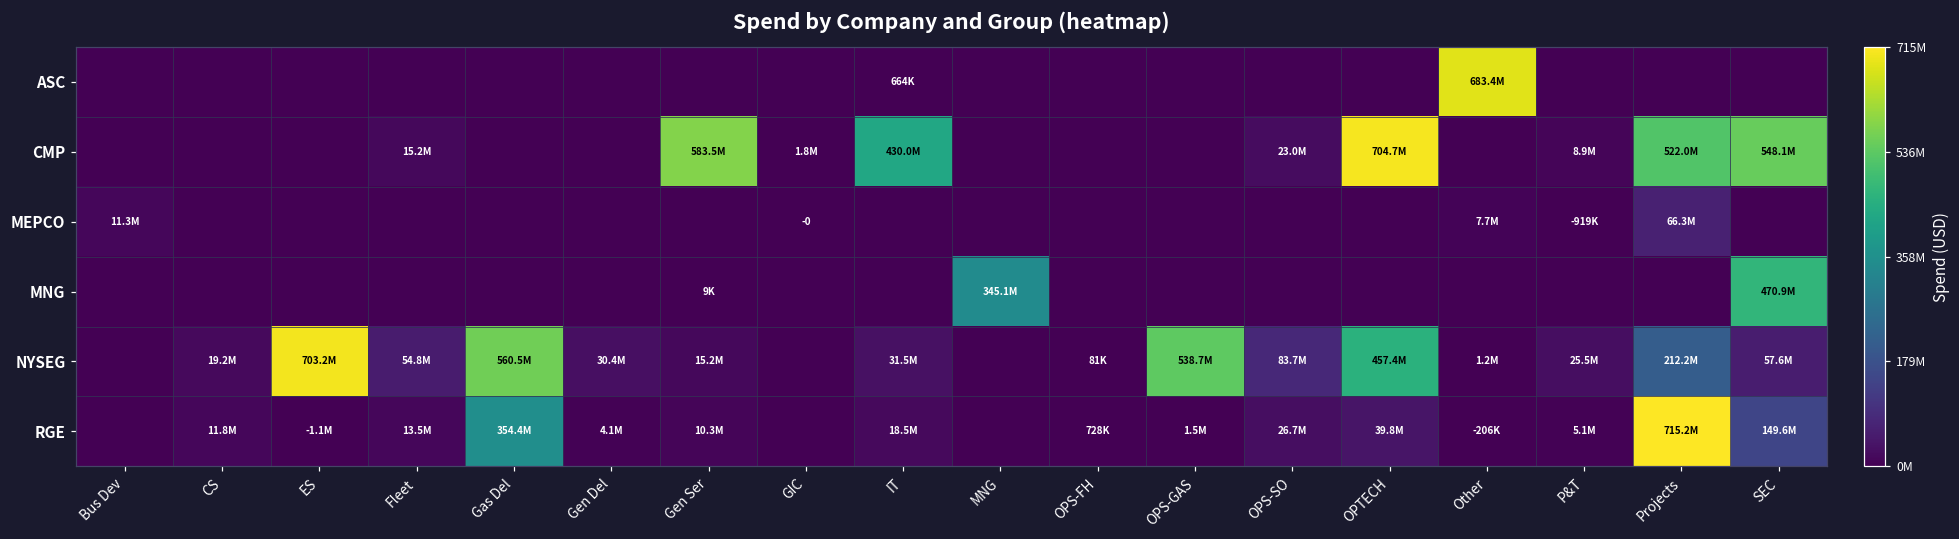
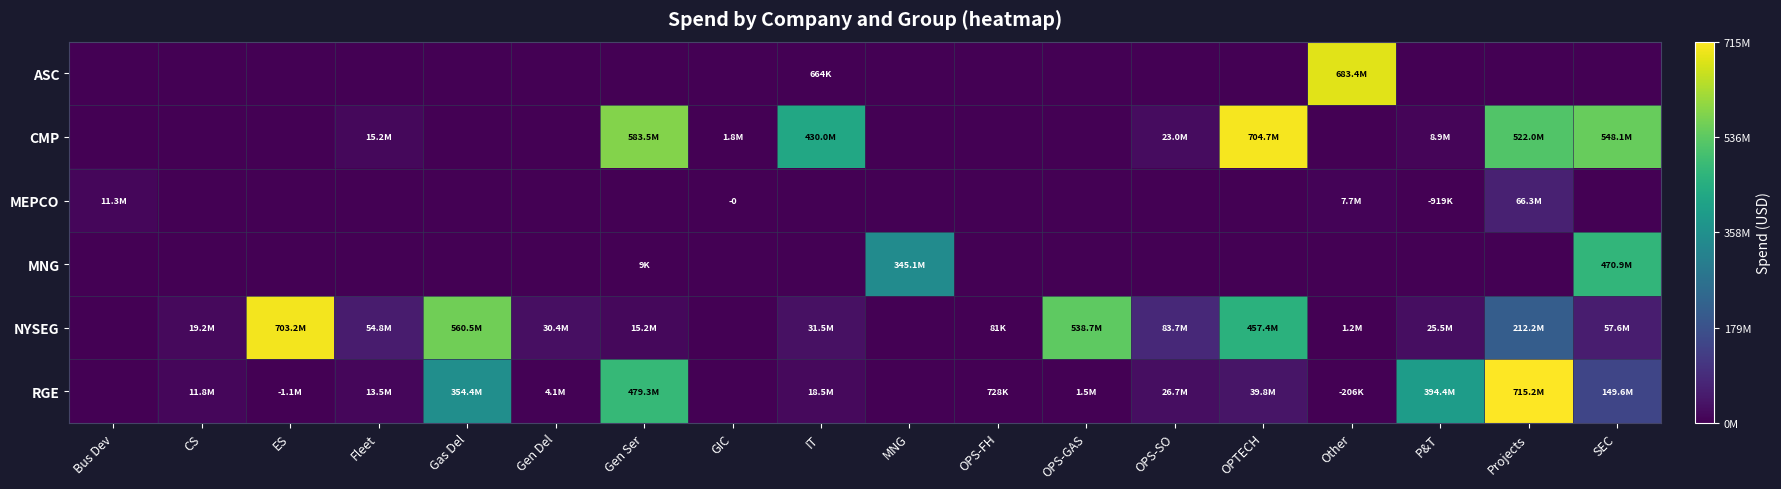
  {
    "ASC": {
      "IT": "664K",
      "Other": "683.4M"
    },
    "CMP": {
      "Fleet": "15.2M",
      "Gen Ser": "583.5M",
      "GIC": "1.8M",
      "IT": "430.0M",
      "OPS-SO": "23.0M",
      "OPTECH": "704.7M",
      "P&T": "8.9M",
      "Projects": "522.0M",
      "SEC": "548.1M"
    },
    "MEPCO": {
      "Bus Dev": "11.3M",
      "GIC": "-0",
      "Other": "7.7M",
      "P&T": "-919K",
      "Projects": "66.3M"
    },
    "MNG": {
      "Gen Ser": "9K",
      "MNG": "345.1M",
      "SEC": "470.9M"
    },
    "NYSEG": {
      "CS": "19.2M",
      "ES": "703.2M",
      "Fleet": "54.8M",
      "Gas Del": "560.5M",
      "Gen Del": "30.4M",
      "Gen Ser": "15.2M",
      "IT": "31.5M",
      "OPS-FH": "81K",
      "OPS-GAS": "538.7M",
      "OPS-SO": "83.7M",
      "OPTECH": "457.4M",
      "Other": "1.2M",
      "P&T": "25.5M",
      "Projects": "212.2M",
      "SEC": "57.6M"
    },
    "RGE": {
      "CS": "11.8M",
      "ES": "-1.1M",
      "Fleet": "13.5M",
      "Gas Del": "354.4M",
      "Gen Del": "4.1M",
-     "Gen Ser": "10.3M",
+     "Gen Ser": "479.3M",
      "IT": "18.5M",
      "OPS-FH": "728K",
      "OPS-GAS": "1.5M",
      "OPS-SO": "26.7M",
      "OPTECH": "39.8M",
      "Other": "-206K",
-     "P&T": "5.1M",
+     "P&T": "394.4M",
      "Projects": "715.2M",
      "SEC": "149.6M"
    }
  }
